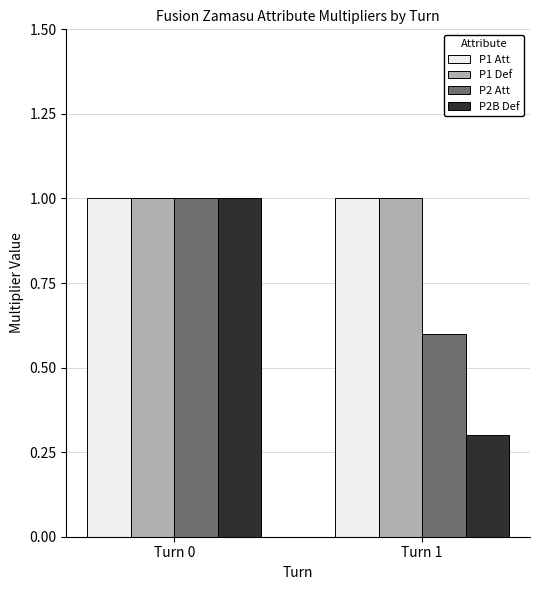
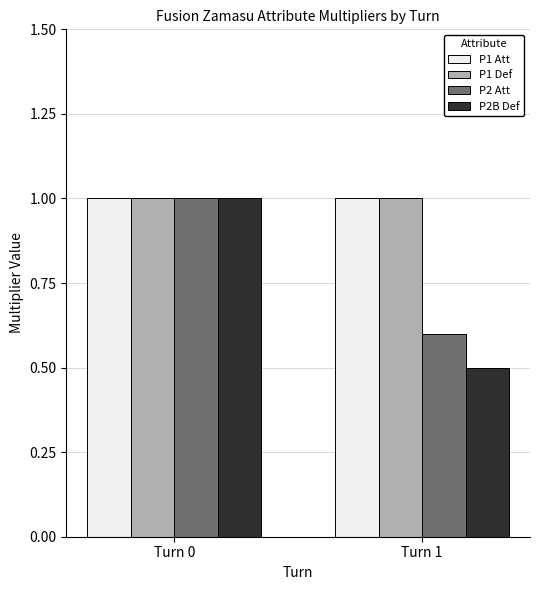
  {
    "P1 Att": {
      "Turn 0": 1.0,
      "Turn 1": 1.0
    },
    "P1 Def": {
      "Turn 0": 1.0,
      "Turn 1": 1.0
    },
    "P2 Att": {
      "Turn 0": 1.0,
      "Turn 1": 0.6
    },
    "P2B Def": {
      "Turn 0": 1.0,
-     "Turn 1": 0.3
+     "Turn 1": 0.5
    }
  }
